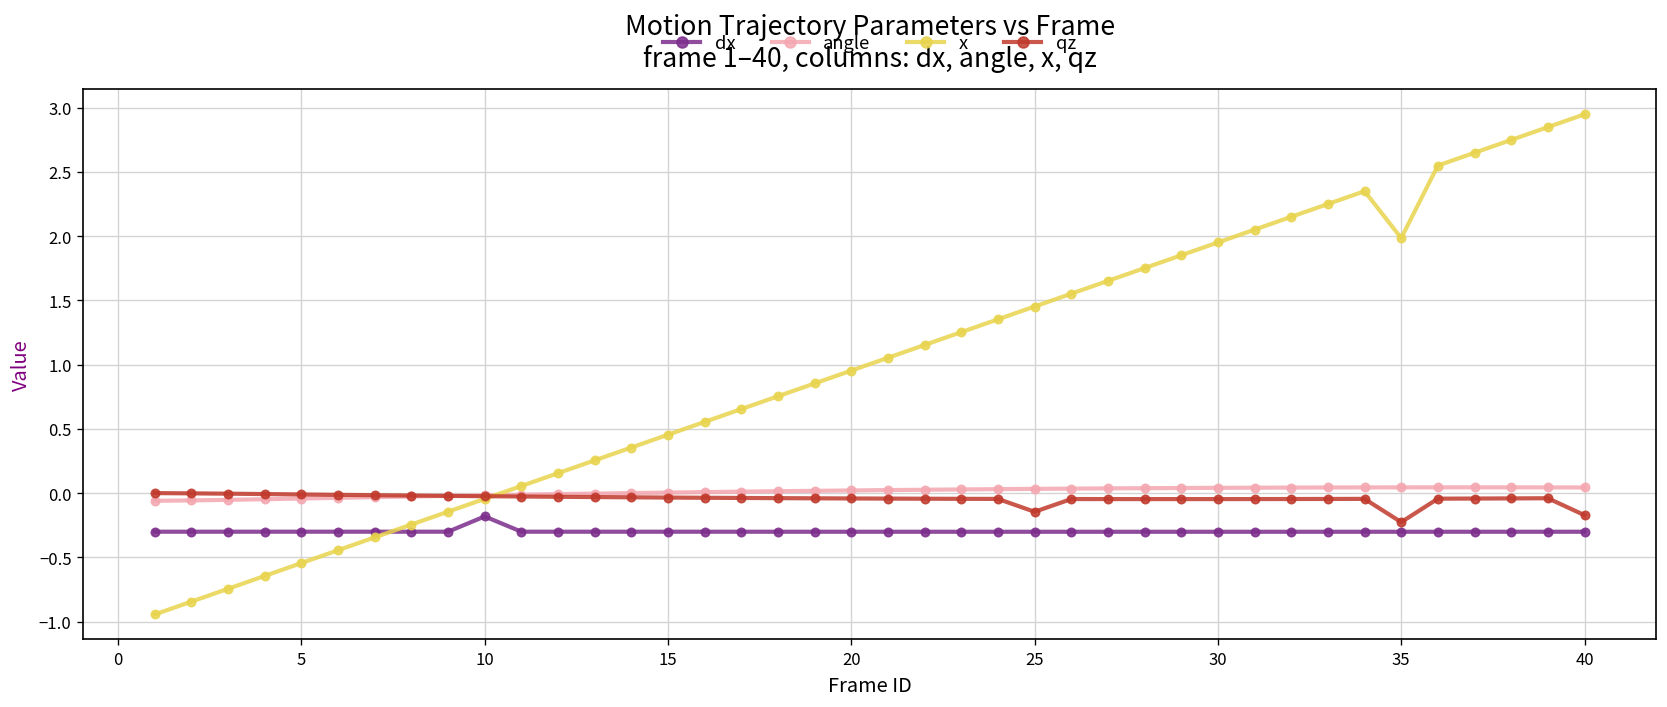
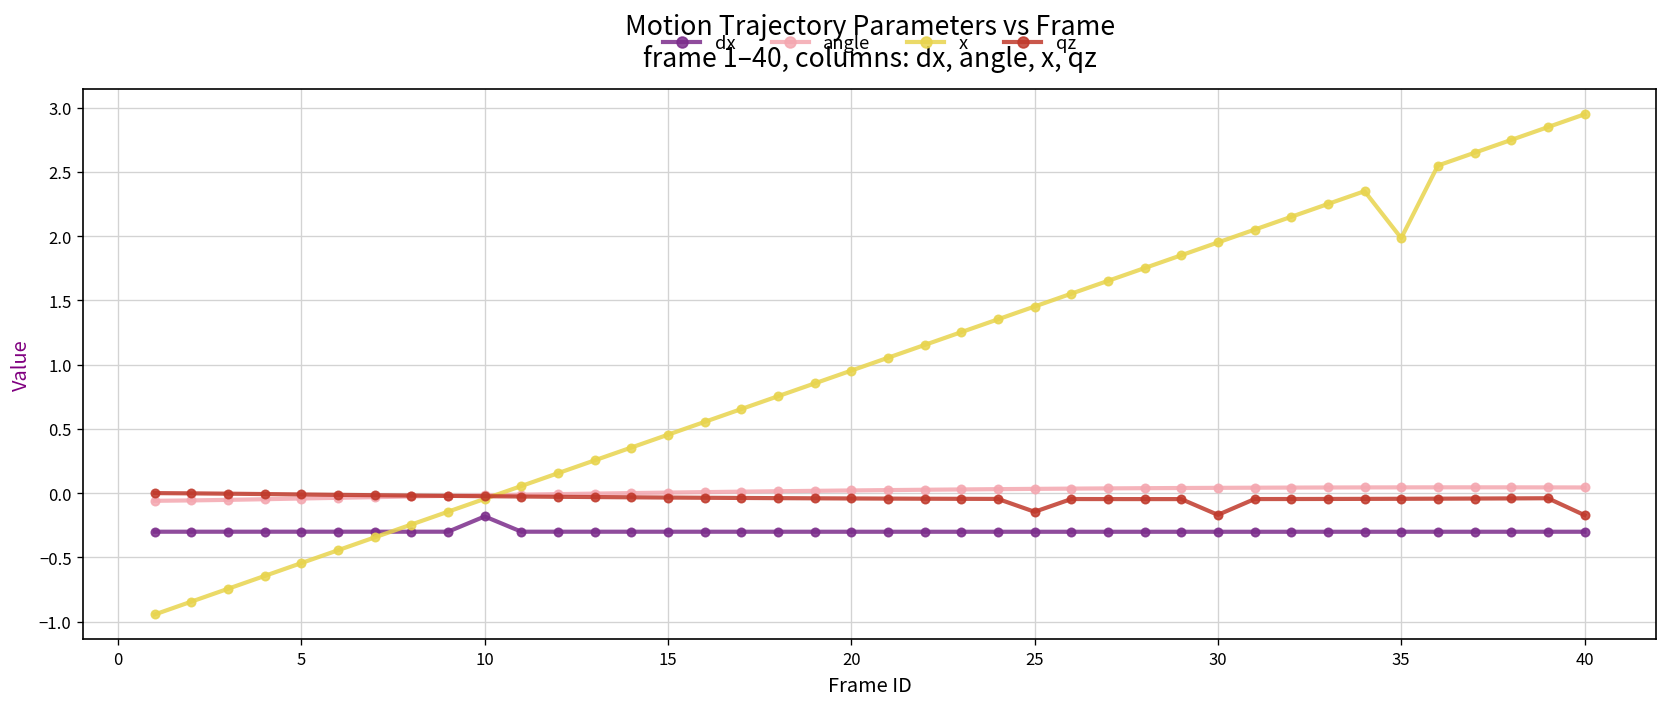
  {
    "dx": {
      "5": -0.30,
      "10": -0.18,
      "15": -0.30,
      "20": -0.30,
      "25": -0.30,
      "30": -0.30,
      "35": -0.30,
      "40": -0.30
    },
    "angle": {
      "5": -0.04,
      "15": 0.00,
      "20": 0.02,
      "25": 0.03,
      "30": 0.04,
      "35": 0.05,
      "40": 0.04
    },
    "x": {
      "5": -0.54,
      "15": 0.45,
      "20": 0.95,
      "25": 1.45,
      "30": 1.95,
      "35": 1.98,
      "40": 2.95
    },
    "qz": {
      "5": -0.01,
      "15": -0.03,
      "20": -0.04,
      "25": -0.14,
-     "30": -0.05,
-     "35": -0.23,
+     "30": -0.17,
+     "35": -0.04,
      "40": -0.17
    }
  }
